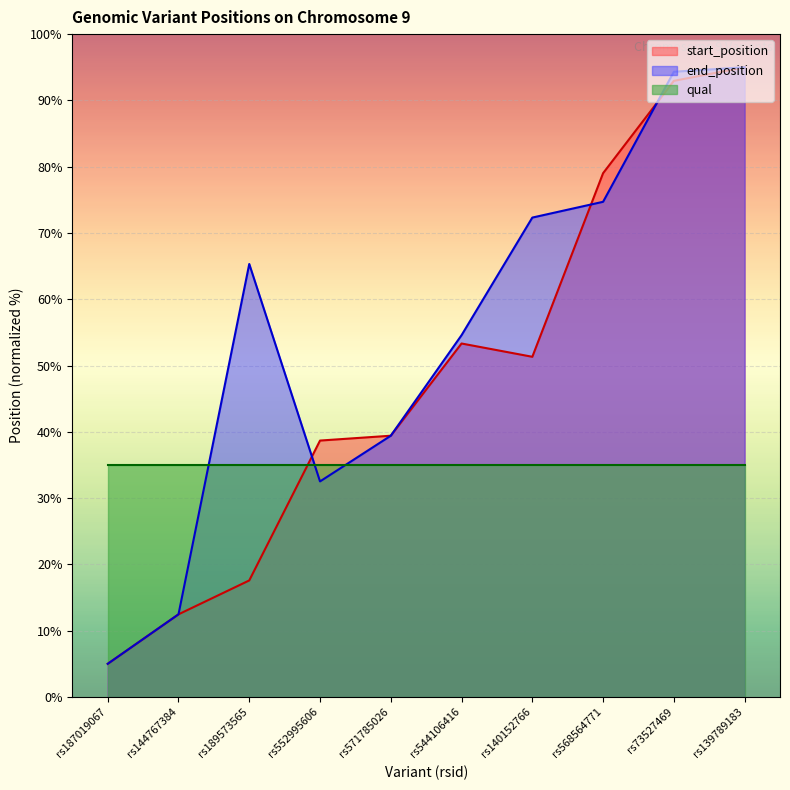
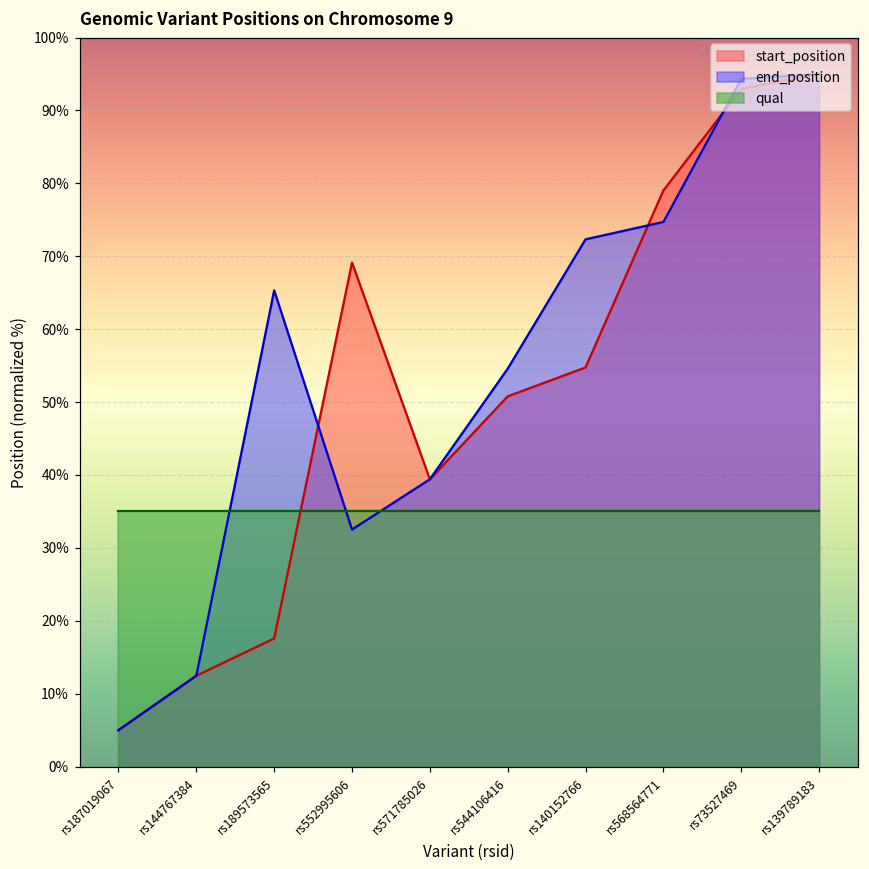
  {
    "start_position": {
      "rs189573565": "18%",
-     "rs552995606": "39%",
-     "rs544106416": "53%",
-     "rs140152766": "51%",
+     "rs552995606": "69%",
+     "rs544106416": "51%",
+     "rs140152766": "55%",
      "rs568564771": "79%"
    },
    "end_position": {
      "rs189573565": "65%",
      "rs552995606": "33%",
      "rs544106416": "55%",
      "rs140152766": "72%",
      "rs568564771": "75%"
    },
    "qual": {
      "rs187019067": "35%",
      "rs144767384": "35%",
      "rs189573565": "35%",
      "rs552995606": "35%",
      "rs571785026": "35%",
      "rs544106416": "35%",
      "rs140152766": "35%",
      "rs568564771": "35%",
      "rs73527469": "35%",
      "rs139789183": "35%"
    }
  }
